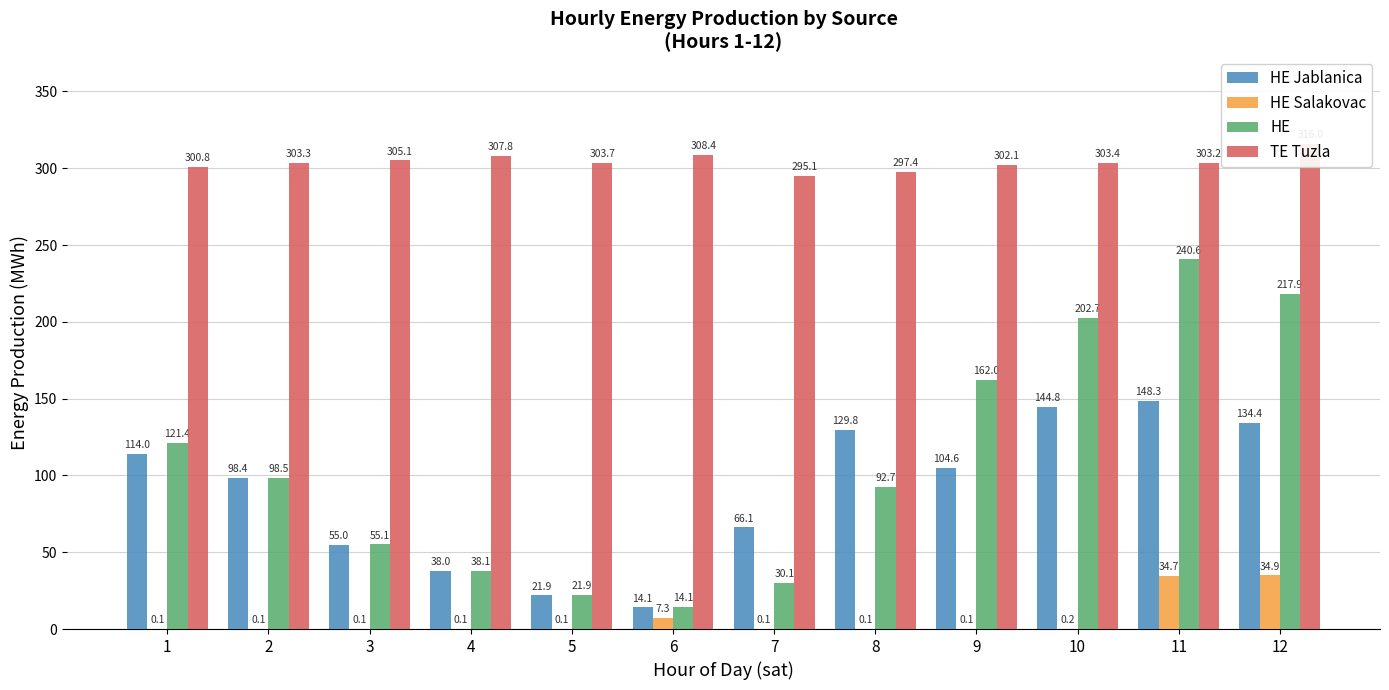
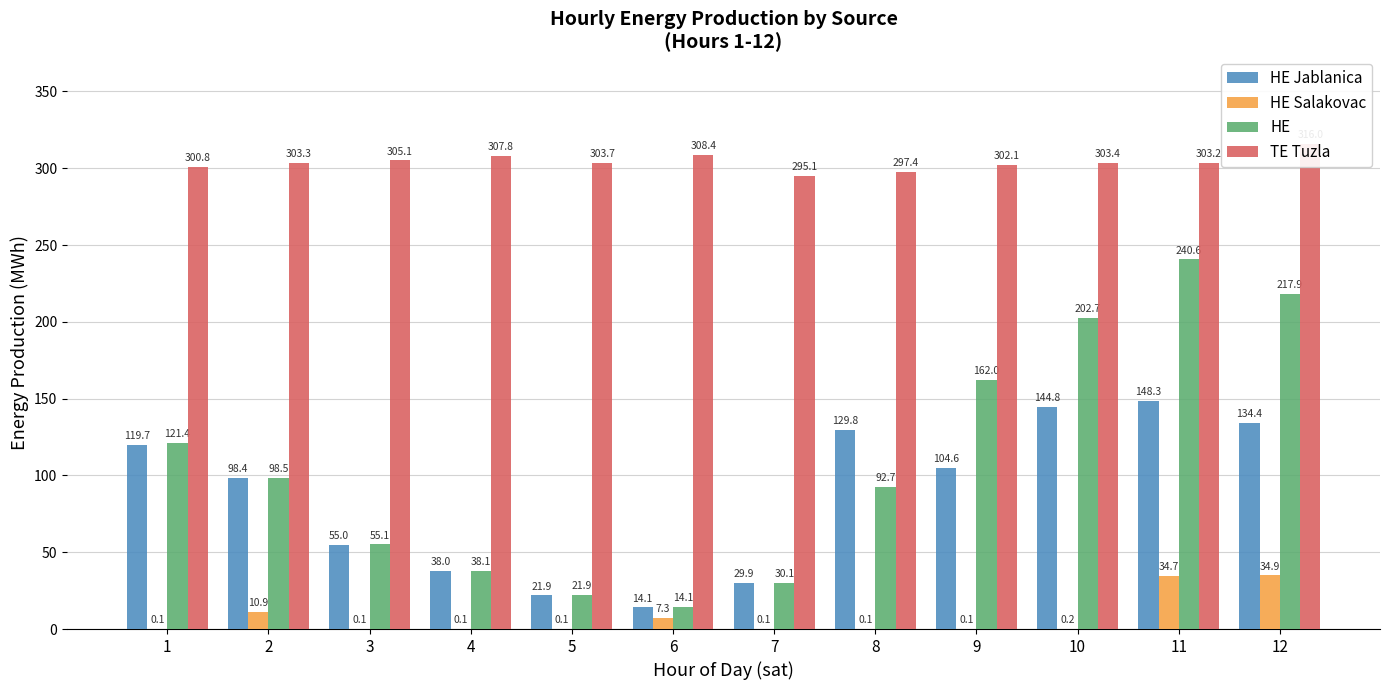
  {
    "HE Jablanica": {
-     "1": 114.0,
+     "1": 119.7,
      "2": 98.4,
      "3": 55.0,
      "4": 38.0,
      "5": 21.9,
      "6": 14.1,
-     "7": 66.1,
+     "7": 29.9,
      "8": 129.8,
      "9": 104.6,
      "10": 144.8,
      "11": 148.3,
      "12": 134.4
    },
    "HE Salakovac": {
      "1": 0.1,
-     "2": 0.1,
+     "2": 10.9,
      "3": 0.1,
      "4": 0.1,
      "5": 0.1,
      "6": 7.3,
      "7": 0.1,
      "8": 0.1,
      "9": 0.1,
      "10": 0.2,
      "11": 34.7,
      "12": 34.9
    },
    "HE": {
      "1": 121.4,
      "2": 98.5,
      "3": 55.1,
      "4": 38.1,
      "5": 21.9,
      "6": 14.1,
      "7": 30.1,
      "8": 92.7,
      "9": 162.0,
      "10": 202.7,
      "11": 240.6,
      "12": 217.9
    },
    "TE Tuzla": {
      "1": 300.8,
      "2": 303.3,
      "3": 305.1,
      "4": 307.8,
      "5": 303.7,
      "6": 308.4,
      "7": 295.1,
      "8": 297.4,
      "9": 302.1,
      "10": 303.4
    }
  }
